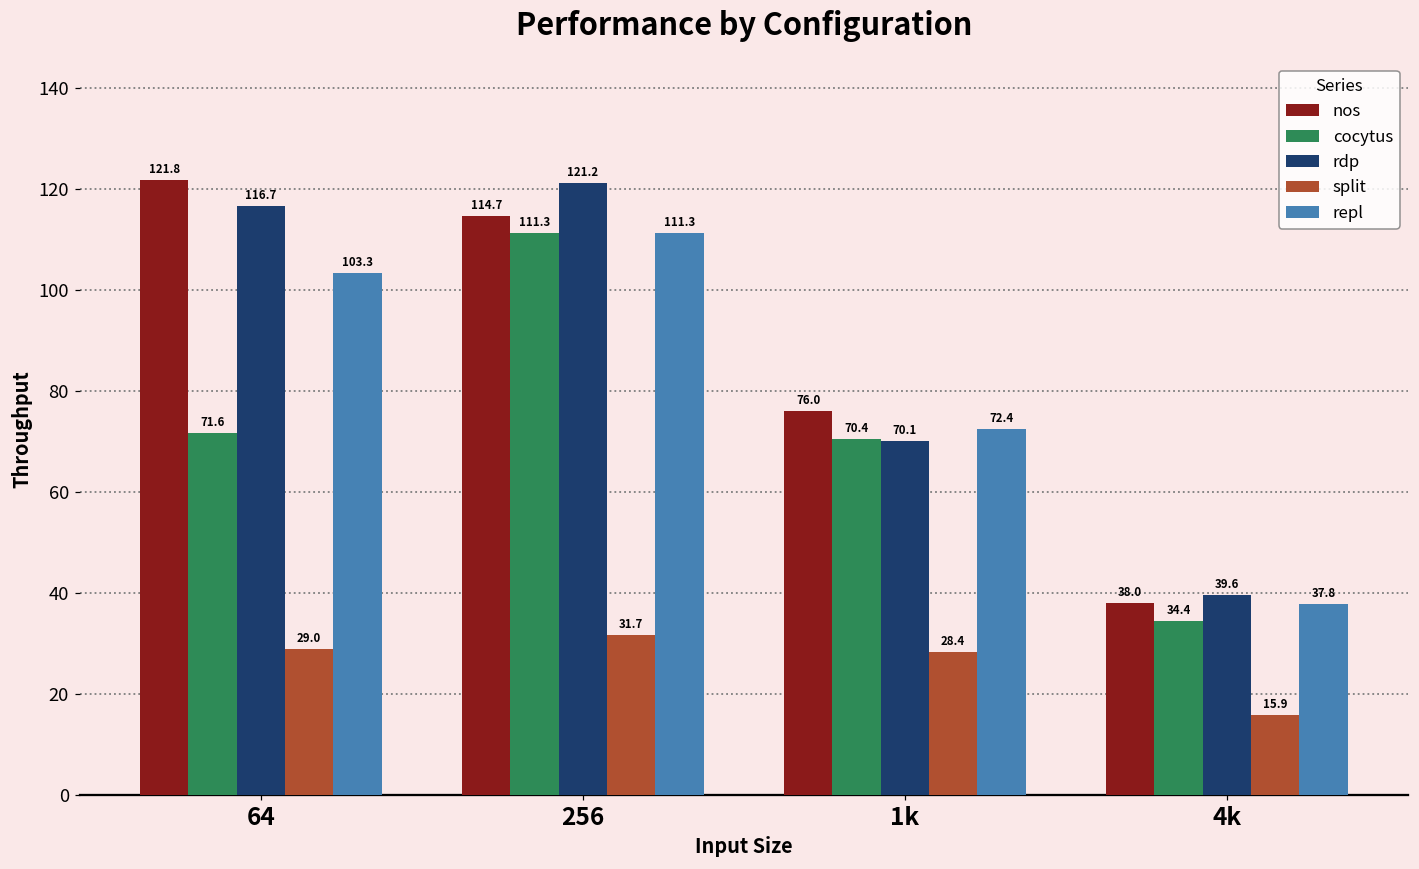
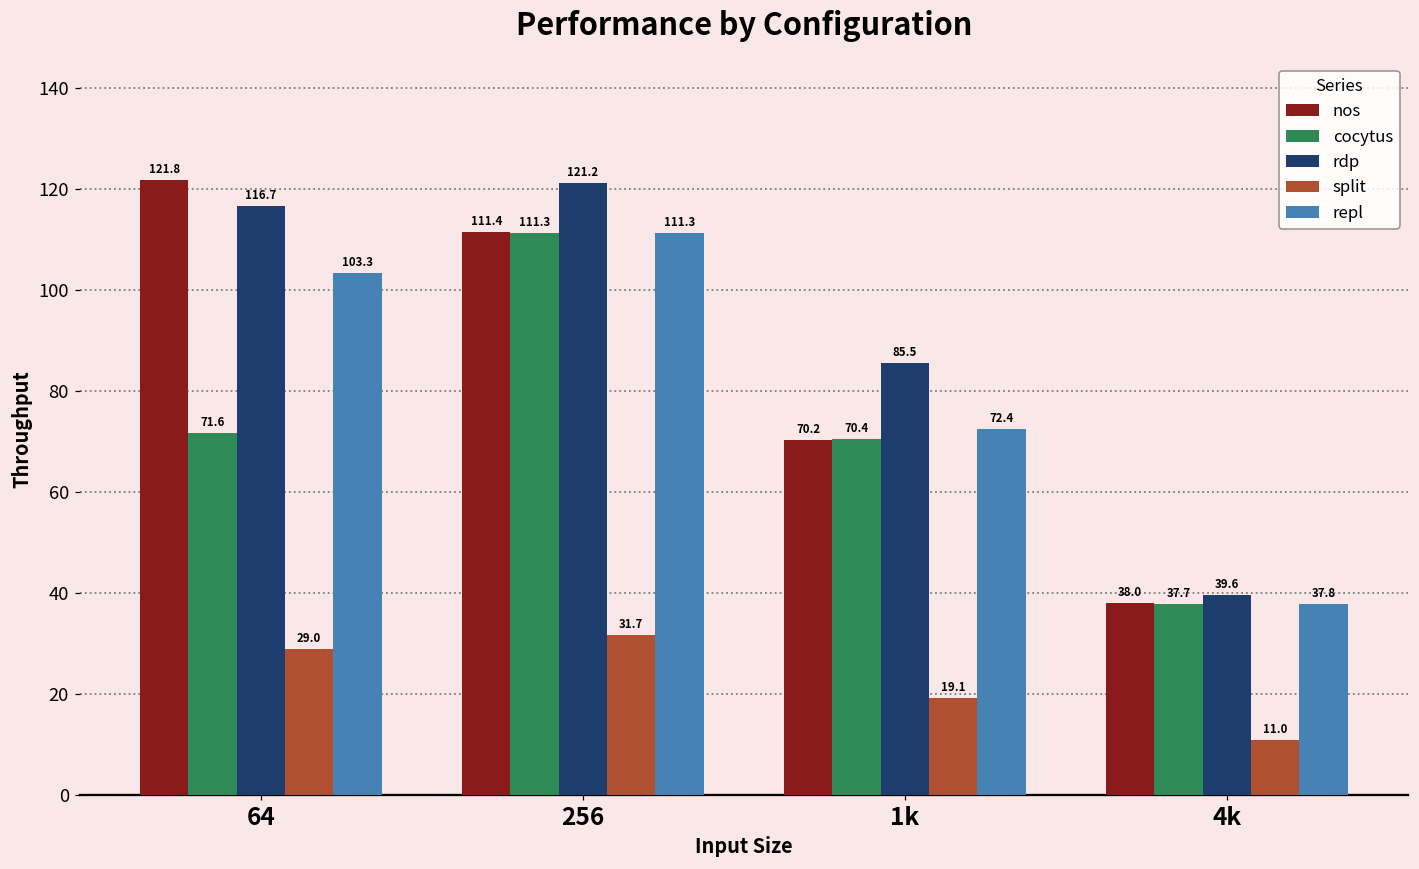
  {
    "nos": {
      "64": 121.8,
-     "256": 114.7,
-     "1k": 76.0,
+     "256": 111.4,
+     "1k": 70.2,
      "4k": 38.0
    },
    "cocytus": {
      "64": 71.6,
      "256": 111.3,
      "1k": 70.4,
-     "4k": 34.4
+     "4k": 37.7
    },
    "rdp": {
      "64": 116.7,
      "256": 121.2,
-     "1k": 70.1,
+     "1k": 85.5,
      "4k": 39.6
    },
    "split": {
      "64": 29.0,
      "256": 31.7,
-     "1k": 28.4,
-     "4k": 15.9
+     "1k": 19.1,
+     "4k": 11.0
    },
    "repl": {
      "64": 103.3,
      "256": 111.3,
      "1k": 72.4,
      "4k": 37.8
    }
  }
